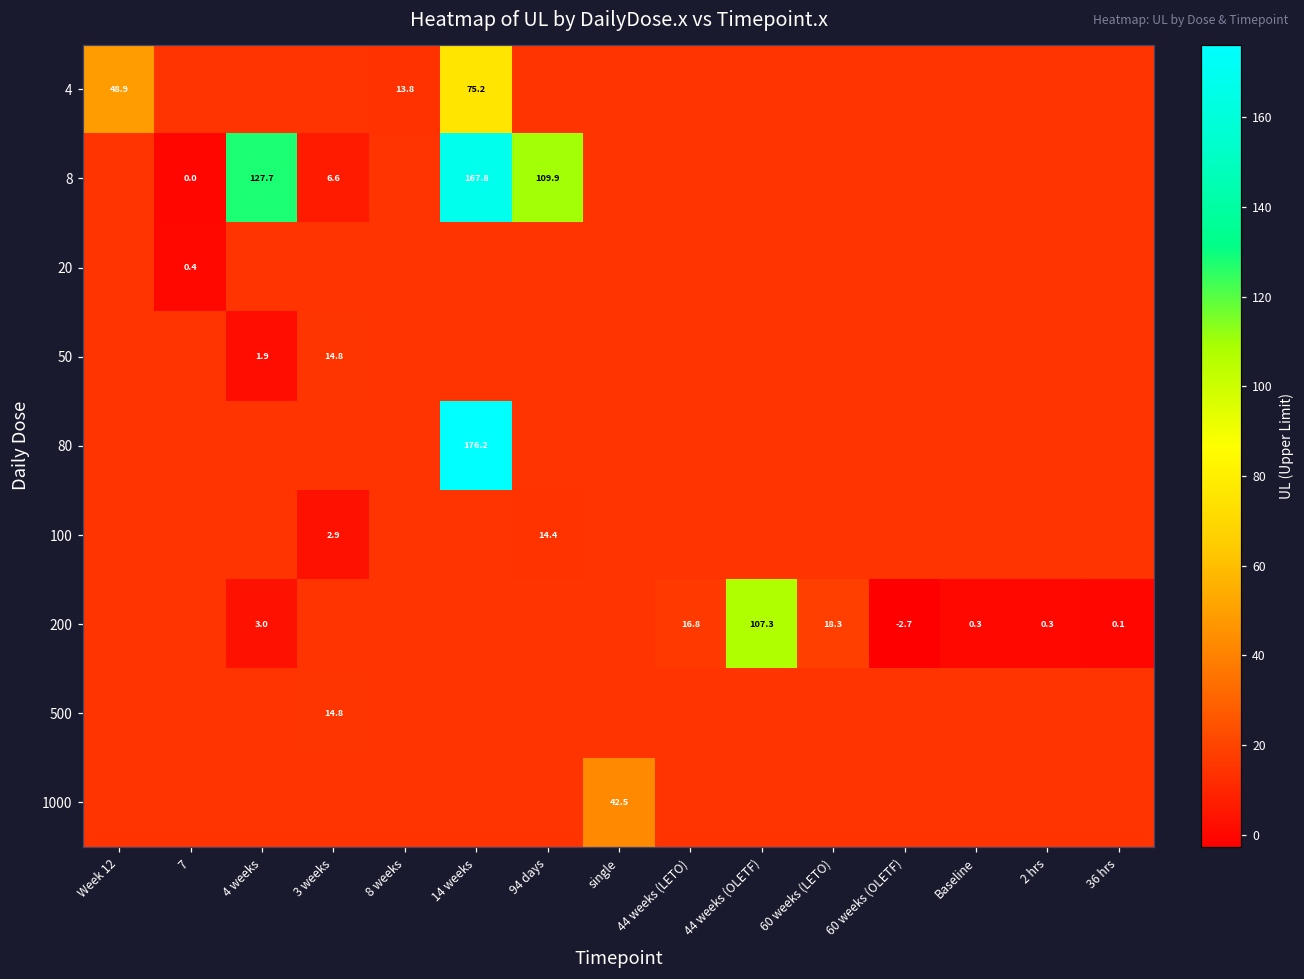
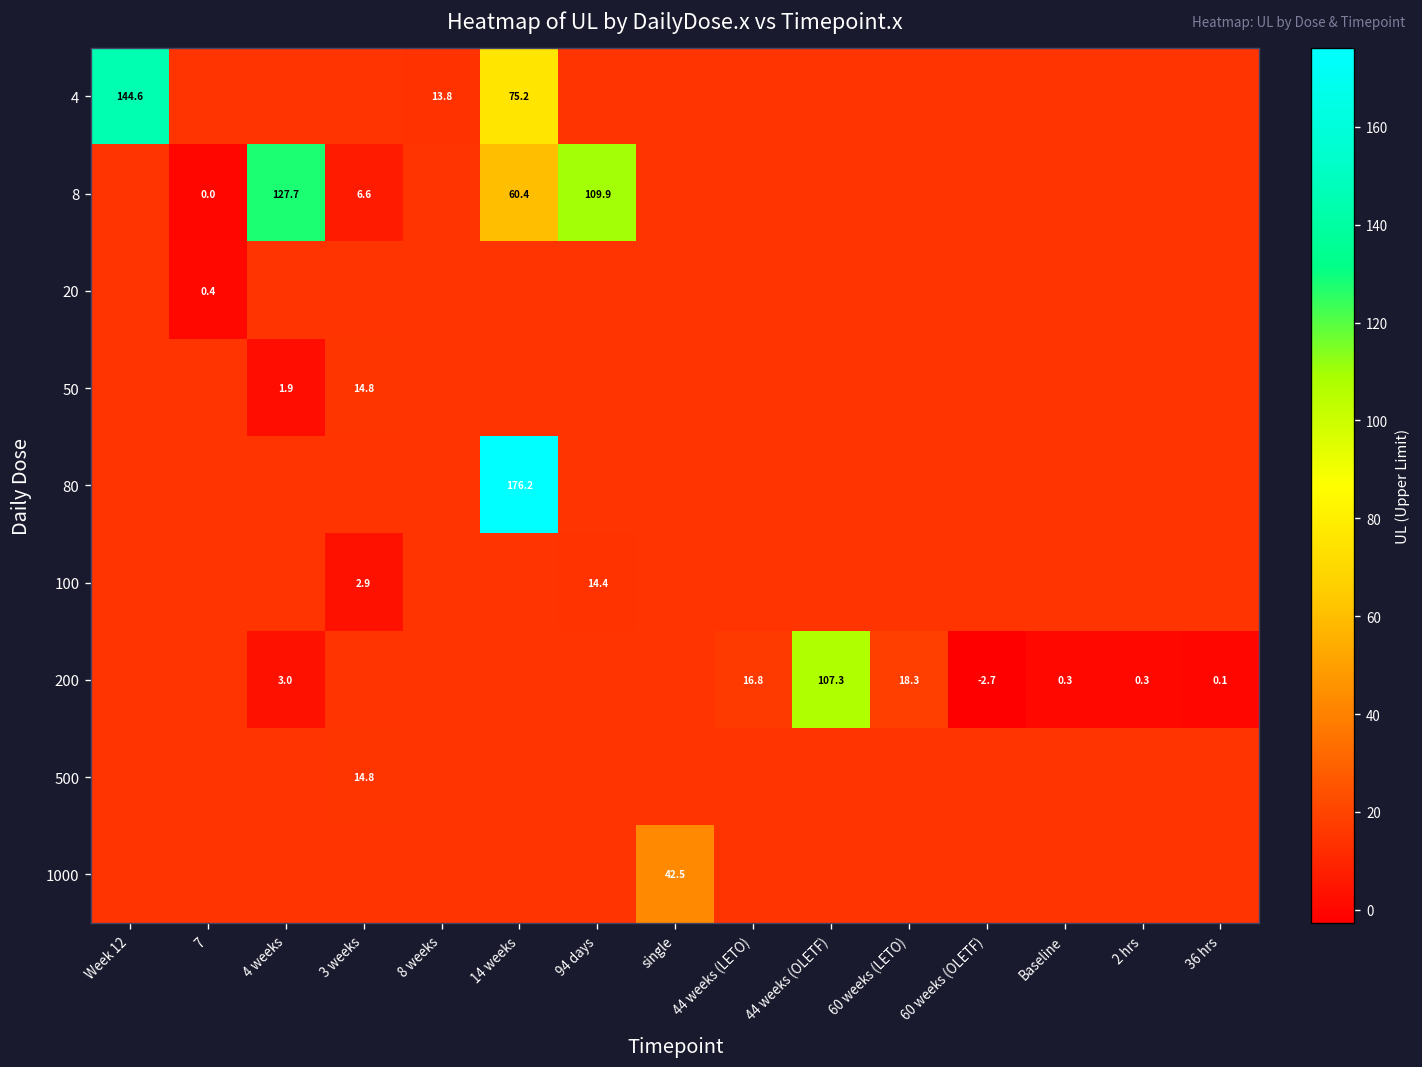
  {
    "4": {
-     "Week 12": 48.9,
+     "Week 12": 144.6,
      "8 weeks": 13.8,
      "14 weeks": 75.2
    },
    "8": {
      "7": 0.0,
      "4 weeks": 127.7,
      "3 weeks": 6.6,
-     "14 weeks": 167.8,
+     "14 weeks": 60.4,
      "94 days": 109.9
    },
    "20": {
      "7": 0.4
    },
    "50": {
      "4 weeks": 1.9,
      "3 weeks": 14.8
    },
    "80": {
      "14 weeks": 176.2
    },
    "100": {
      "3 weeks": 2.9,
      "94 days": 14.4
    },
    "200": {
      "4 weeks": 3.0,
      "44 weeks (LETO)": 16.8,
      "44 weeks (OLETF)": 107.3,
      "60 weeks (LETO)": 18.3,
      "60 weeks (OLETF)": -2.7,
      "Baseline": 0.3,
      "2 hrs": 0.3,
      "36 hrs": 0.1
    },
    "500": {
      "3 weeks": 14.8
    },
    "1000": {
      "single": 42.5
    }
  }
